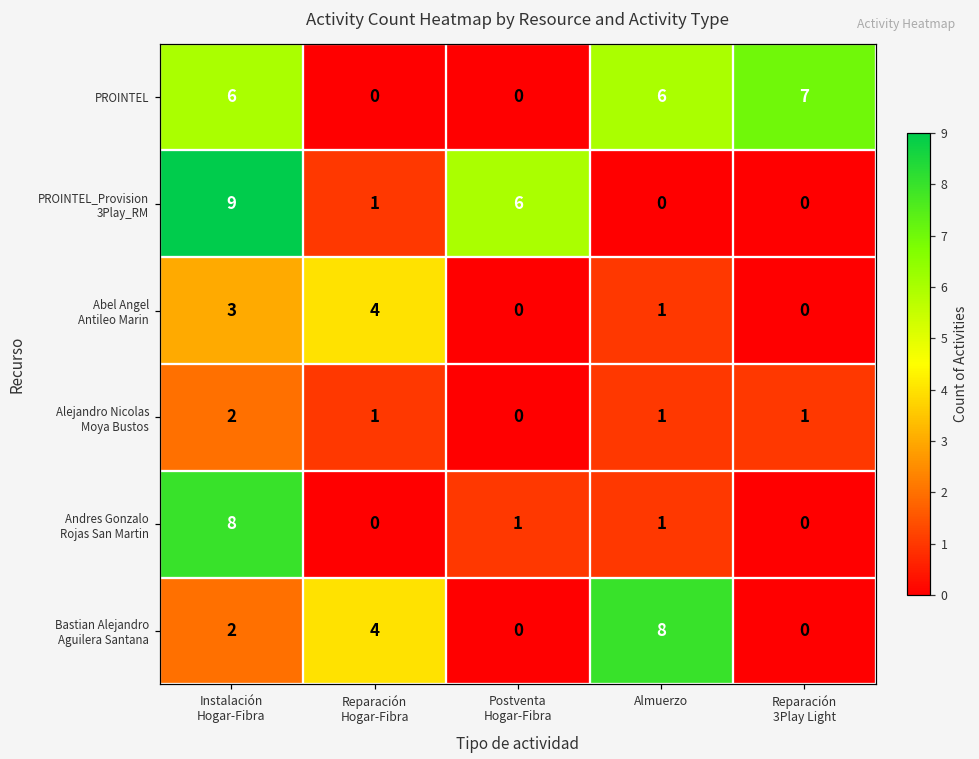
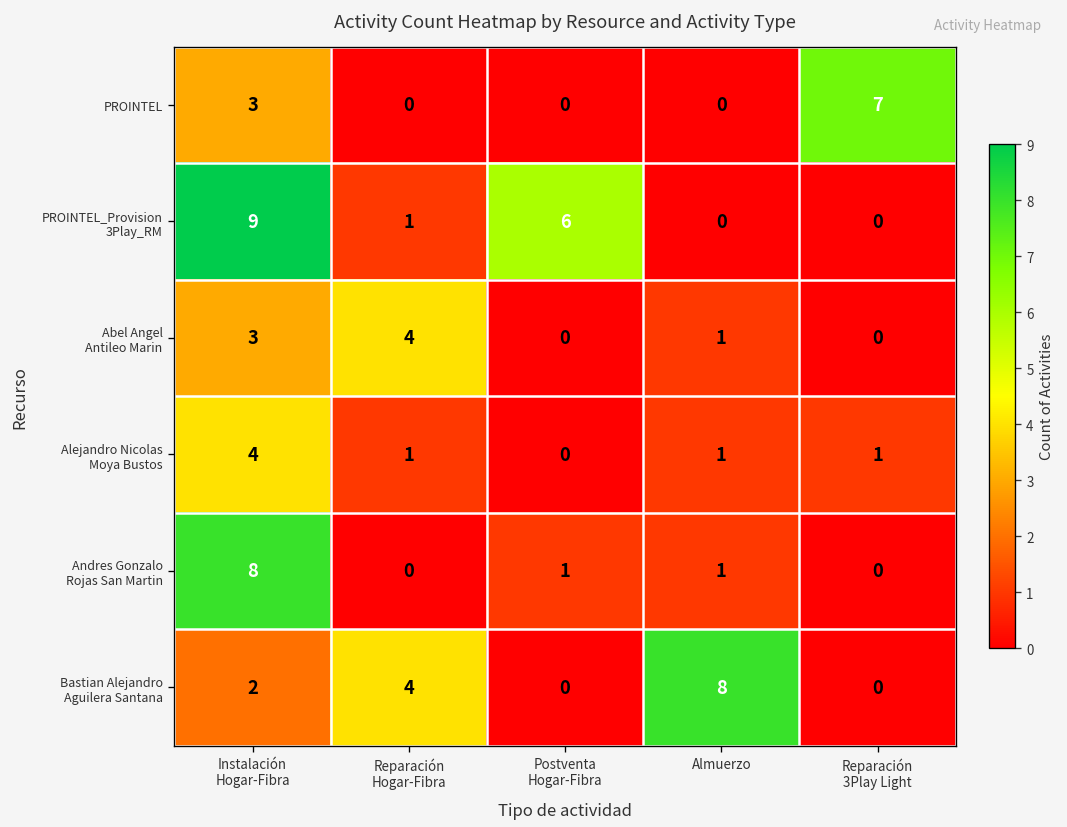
  {
    "PROINTEL": {
-     "Instalación Hogar-Fibra": 6,
+     "Instalación Hogar-Fibra": 3,
      "Reparación Hogar-Fibra": 0,
      "Postventa Hogar-Fibra": 0,
-     "Almuerzo": 6,
+     "Almuerzo": 0,
      "Reparación 3Play Light": 7
    },
    "PROINTEL_Provision 3Play_RM": {
      "Instalación Hogar-Fibra": 9,
      "Reparación Hogar-Fibra": 1,
      "Postventa Hogar-Fibra": 6,
      "Almuerzo": 0,
      "Reparación 3Play Light": 0
    },
    "Abel Angel Antileo Marin": {
      "Instalación Hogar-Fibra": 3,
      "Reparación Hogar-Fibra": 4,
      "Postventa Hogar-Fibra": 0,
      "Almuerzo": 1,
      "Reparación 3Play Light": 0
    },
    "Alejandro Nicolas Moya Bustos": {
-     "Instalación Hogar-Fibra": 2,
+     "Instalación Hogar-Fibra": 4,
      "Reparación Hogar-Fibra": 1,
      "Postventa Hogar-Fibra": 0,
      "Almuerzo": 1,
      "Reparación 3Play Light": 1
    },
    "Andres Gonzalo Rojas San Martin": {
      "Instalación Hogar-Fibra": 8,
      "Reparación Hogar-Fibra": 0,
      "Postventa Hogar-Fibra": 1,
      "Almuerzo": 1,
      "Reparación 3Play Light": 0
    },
    "Bastian Alejandro Aguilera Santana": {
      "Instalación Hogar-Fibra": 2,
      "Reparación Hogar-Fibra": 4,
      "Postventa Hogar-Fibra": 0,
      "Almuerzo": 8,
      "Reparación 3Play Light": 0
    }
  }
